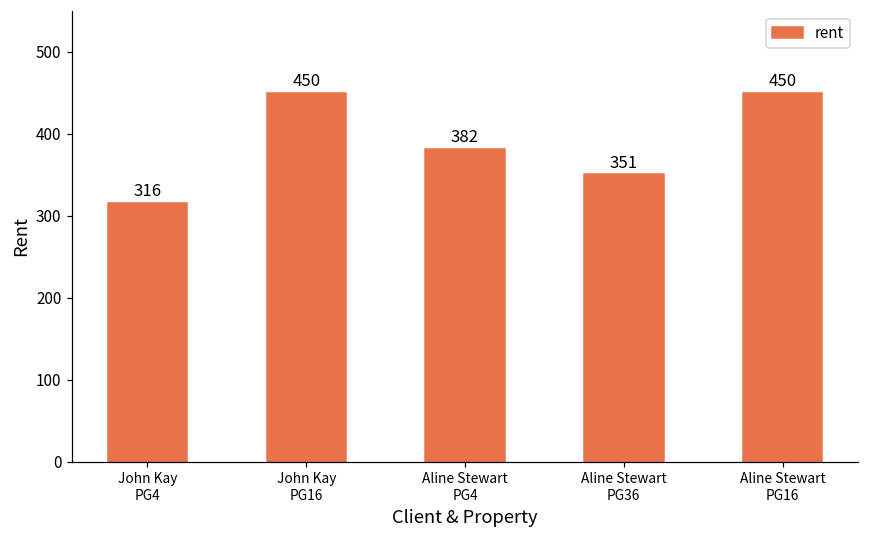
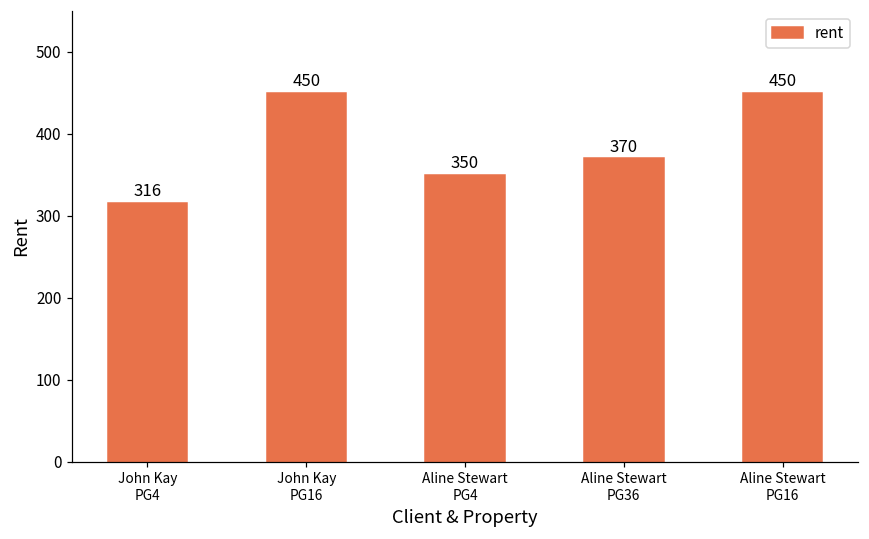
  {
    "John Kay PG4": 316,
    "John Kay PG16": 450,
-   "Aline Stewart PG4": 382,
-   "Aline Stewart PG36": 351,
+   "Aline Stewart PG4": 350,
+   "Aline Stewart PG36": 370,
    "Aline Stewart PG16": 450
  }
